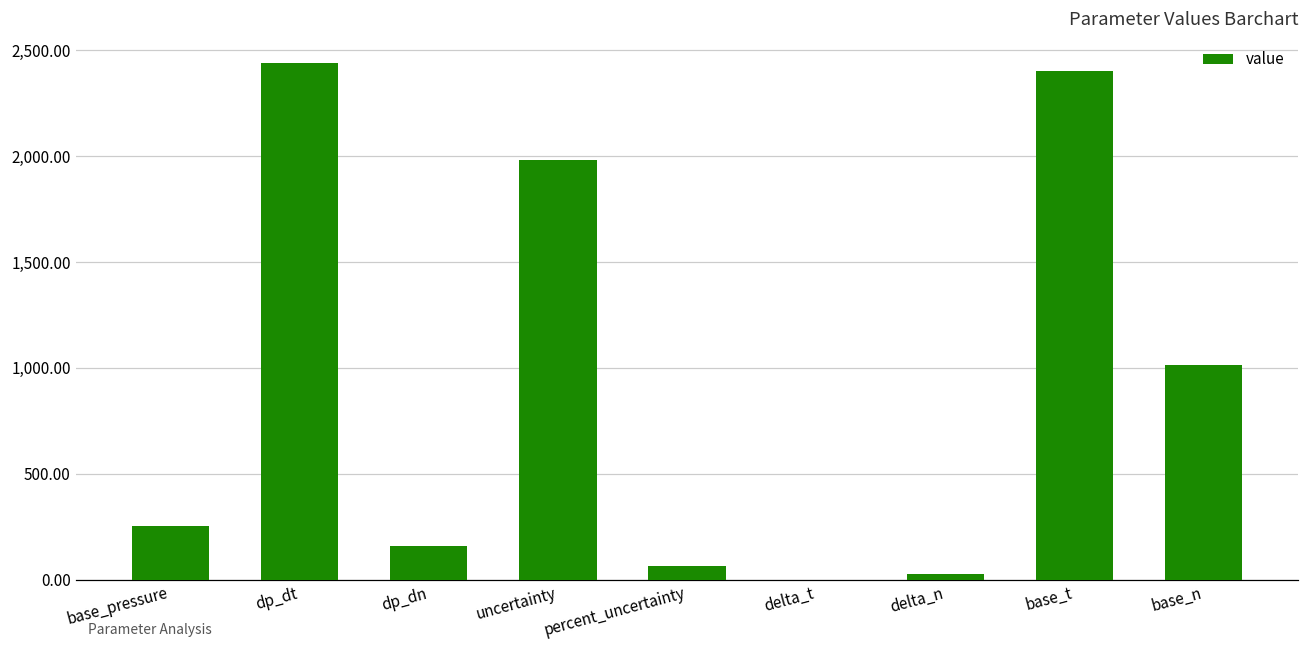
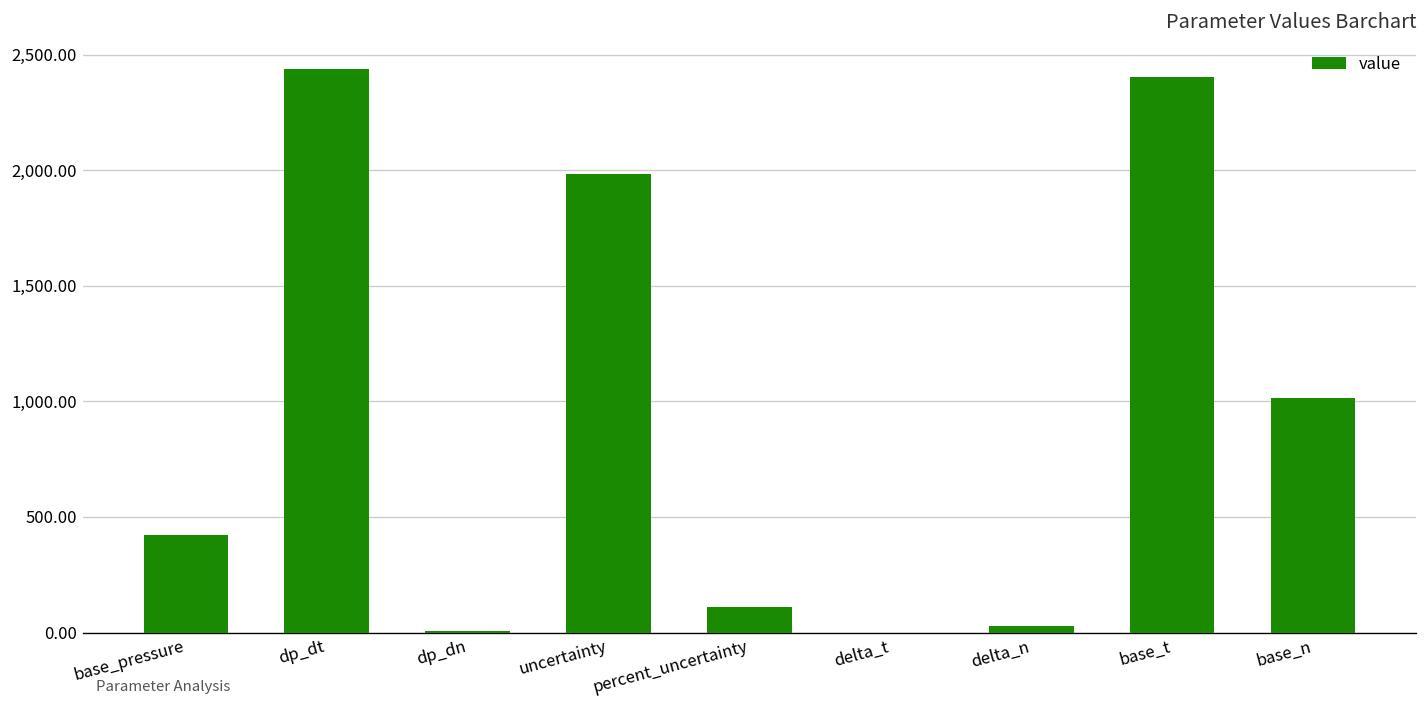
  {
-   "base_pressure": "250",
+   "base_pressure": "420",
    "dp_dt": "2,440",
-   "dp_dn": "160",
+   "dp_dn": "10",
    "uncertainty": "1,980",
-   "percent_uncertainty": "60",
+   "percent_uncertainty": "110",
    "delta_n": "30",
    "base_t": "2,400",
    "base_n": "1,010"
  }
